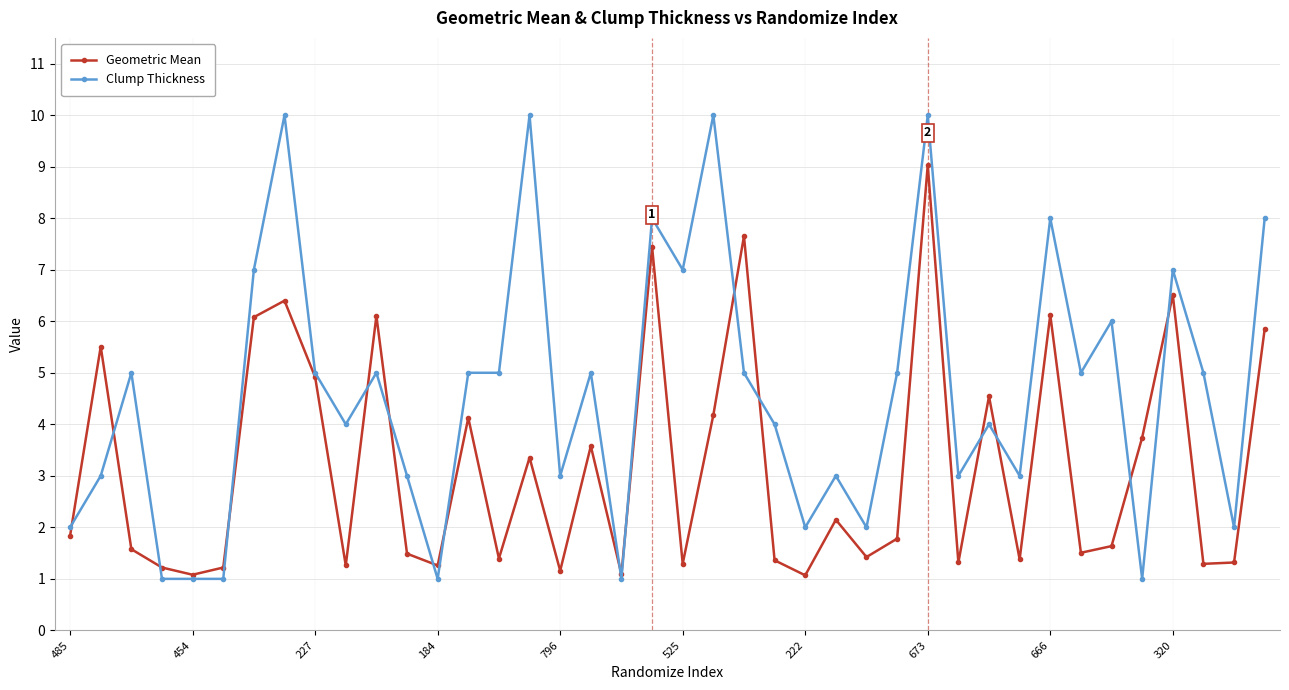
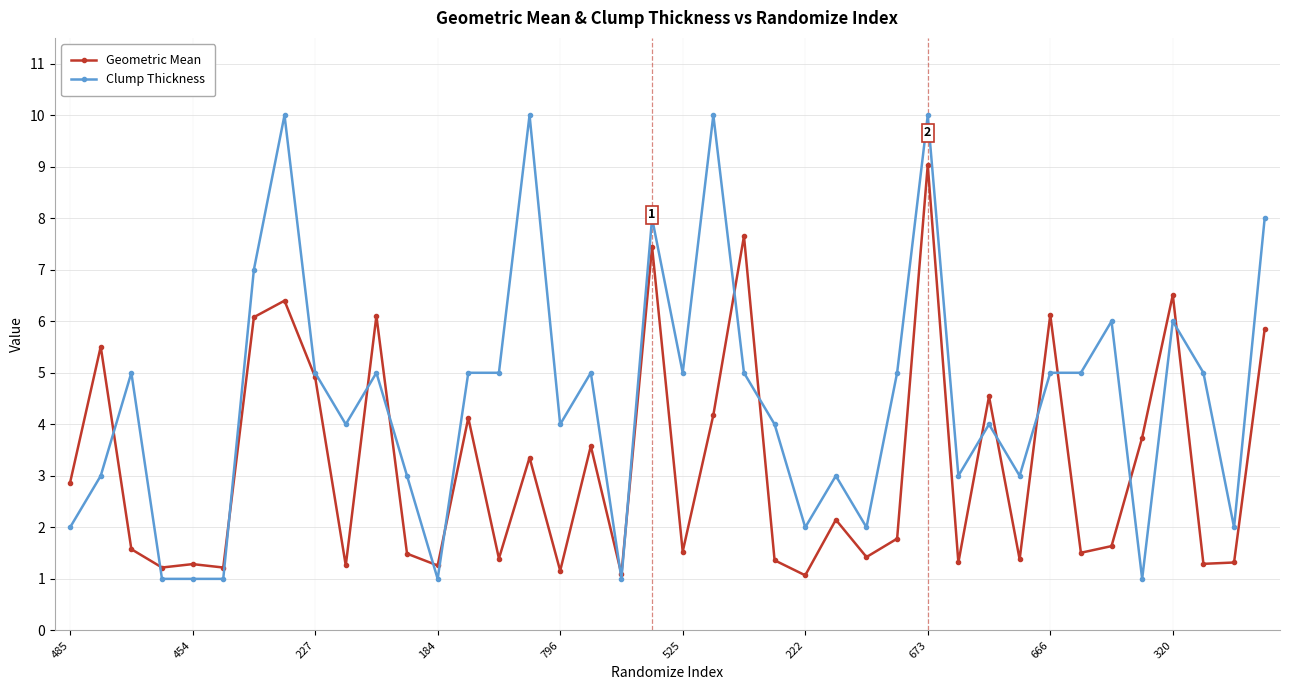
  {
    "Geometric Mean": {
-     "485": 1.8,
-     "454": 1.1,
+     "485": 2.9,
+     "454": 1.3,
      "227": 4.9,
      "184": 1.3,
      "796": 1.2,
-     "525": 1.3,
+     "525": 1.5,
      "222": 1.1,
      "673": 9.0,
      "666": 6.1,
      "320": 6.5
    },
    "Clump Thickness": {
      "485": 2,
      "454": 1,
      "227": 5,
      "184": 1,
-     "796": 3,
-     "525": 7,
+     "796": 4,
+     "525": 5,
      "222": 2,
-     "666": 8,
-     "320": 7
+     "666": 5,
+     "320": 6
    }
  }
